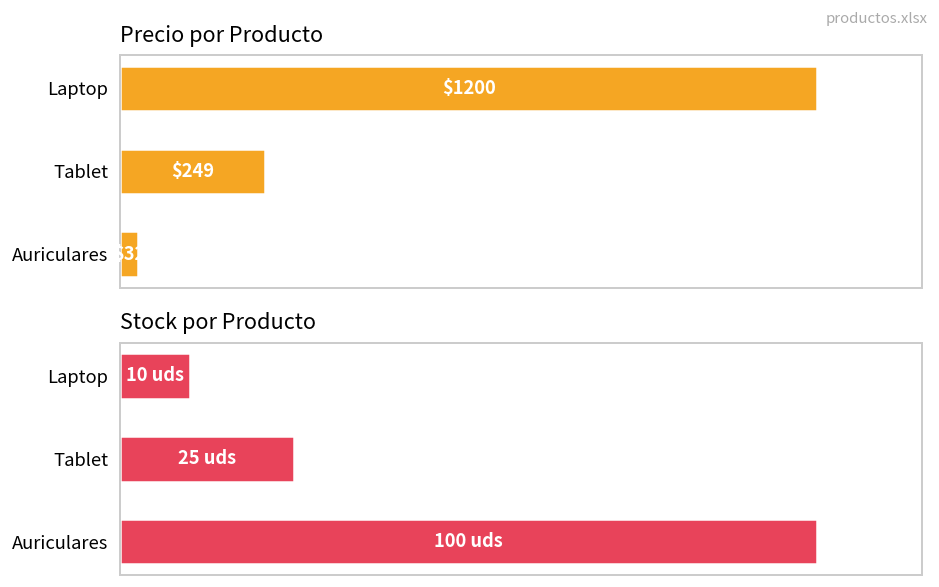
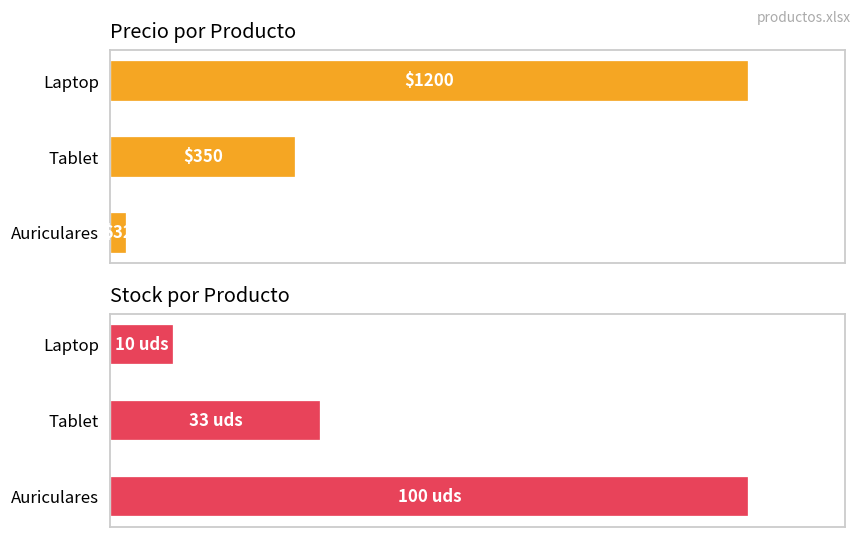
  {
    "Precio por Producto": {
      "Laptop": "$1200",
-     "Tablet": "$249"
+     "Tablet": "$350"
    },
    "Stock por Producto": {
      "Laptop": "10",
-     "Tablet": "25",
+     "Tablet": "33",
      "Auriculares": "100"
    }
  }
